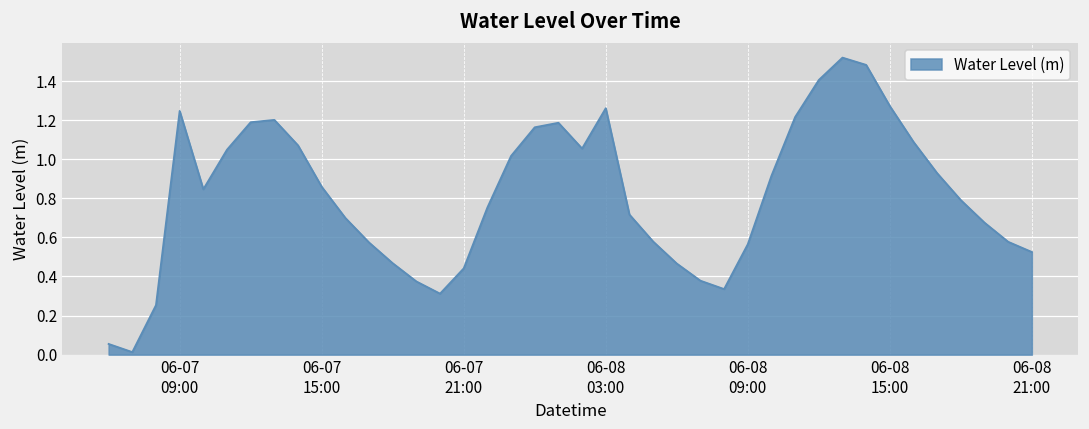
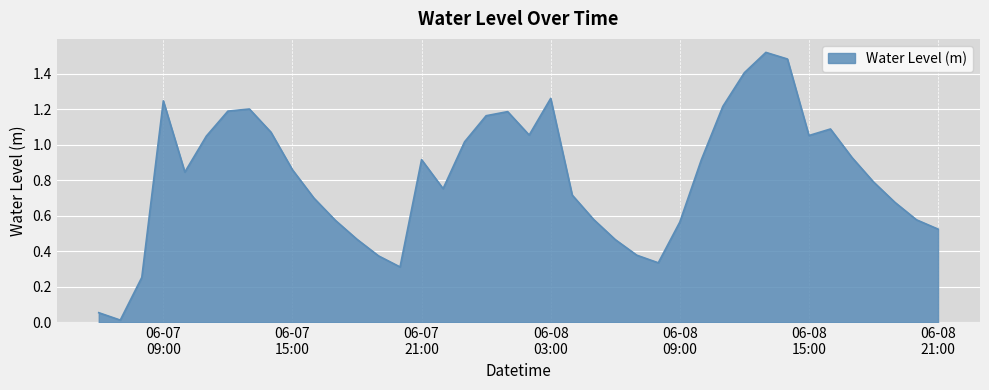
  {
    "06-07 09:00": 1.25,
    "06-07 15:00": 0.86,
-   "06-07 21:00": 0.44,
+   "06-07 21:00": 0.92,
    "06-08 03:00": 1.26,
    "06-08 09:00": 0.56,
-   "06-08 15:00": 1.27,
+   "06-08 15:00": 1.05,
    "06-08 21:00": 0.53
  }
